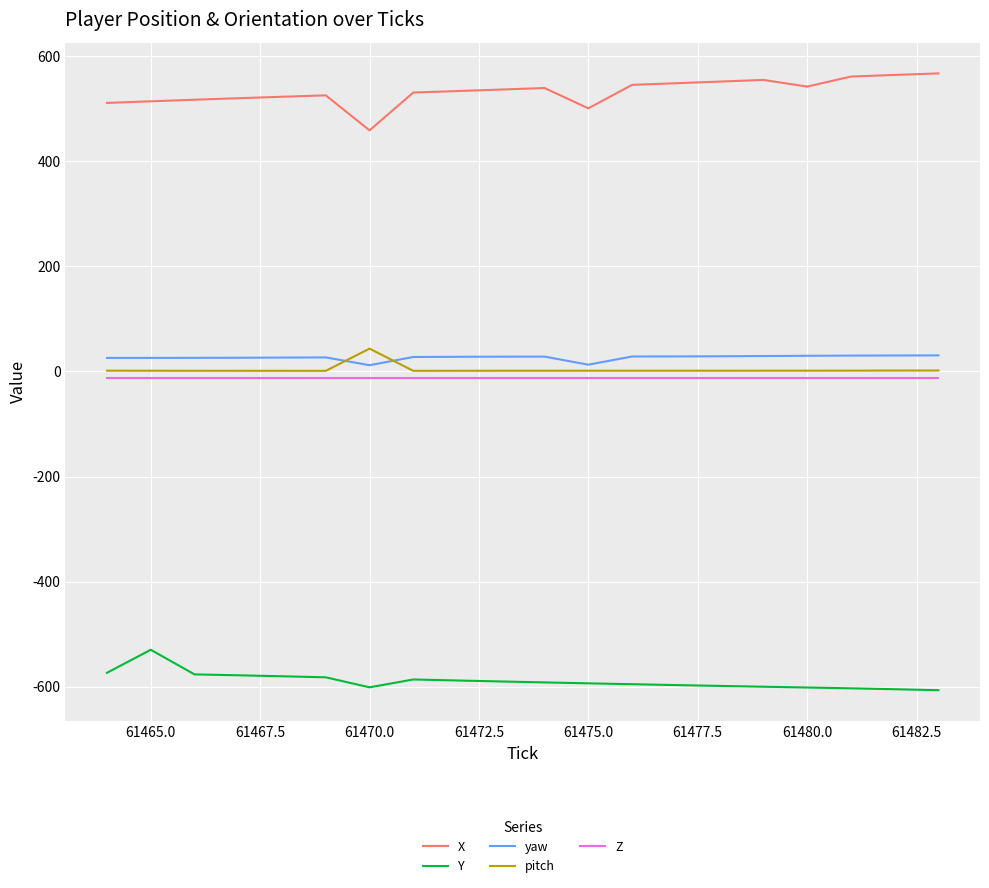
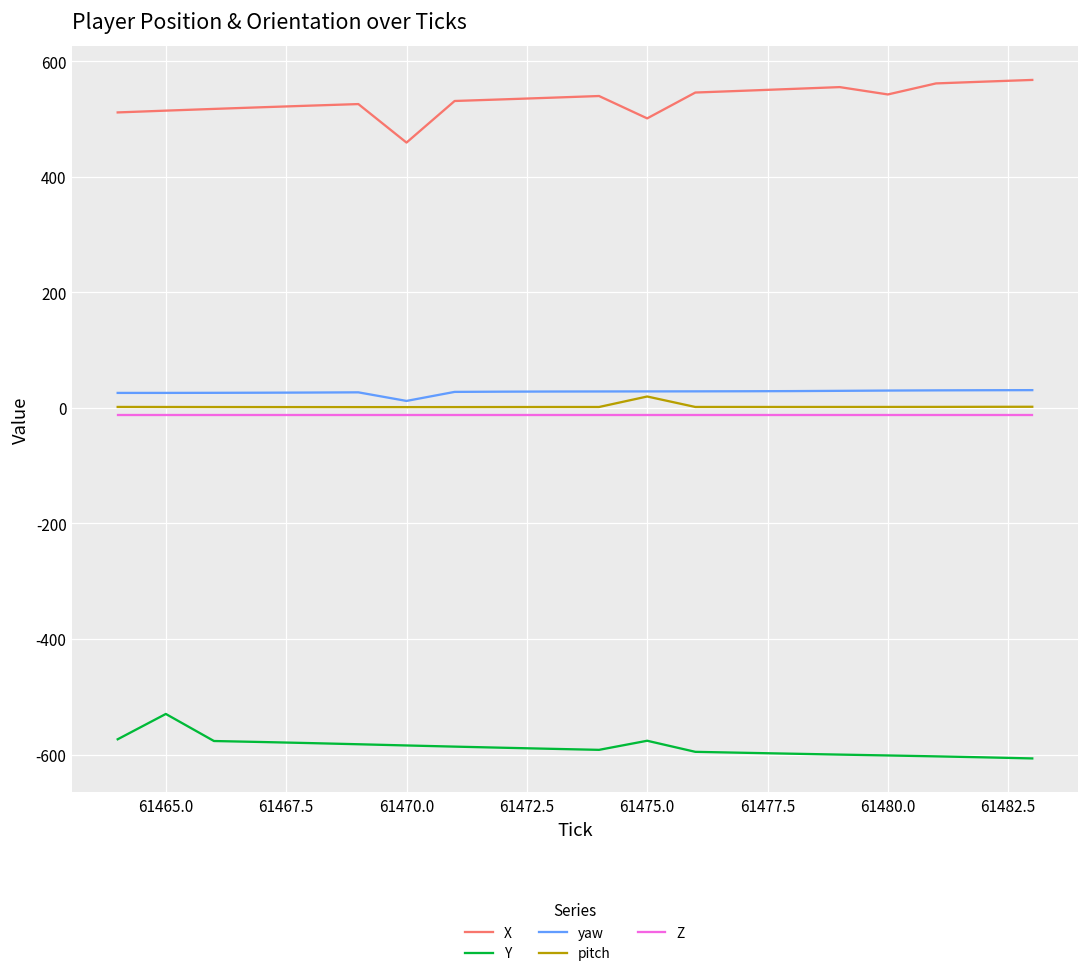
  {
    "X": {
      "61465.0": 510,
      "61470.0": 460,
      "61475.0": 500,
      "61480.0": 540
    },
    "Y": {
      "61465.0": -530,
-     "61470.0": -600,
-     "61475.0": -590,
+     "61470.0": -580,
+     "61475.0": -580,
      "61480.0": -600
    },
    "yaw": {
      "61465.0": 30,
      "61470.0": 10,
-     "61475.0": 10,
+     "61475.0": 30,
      "61480.0": 30
    },
    "pitch": {
      "61465.0": 0,
-     "61470.0": 40,
-     "61475.0": 0,
+     "61470.0": 0,
+     "61475.0": 20,
      "61480.0": 0
    },
    "Z": {
      "61465.0": -10,
      "61470.0": -10,
      "61475.0": -10,
      "61480.0": -10
    }
  }
